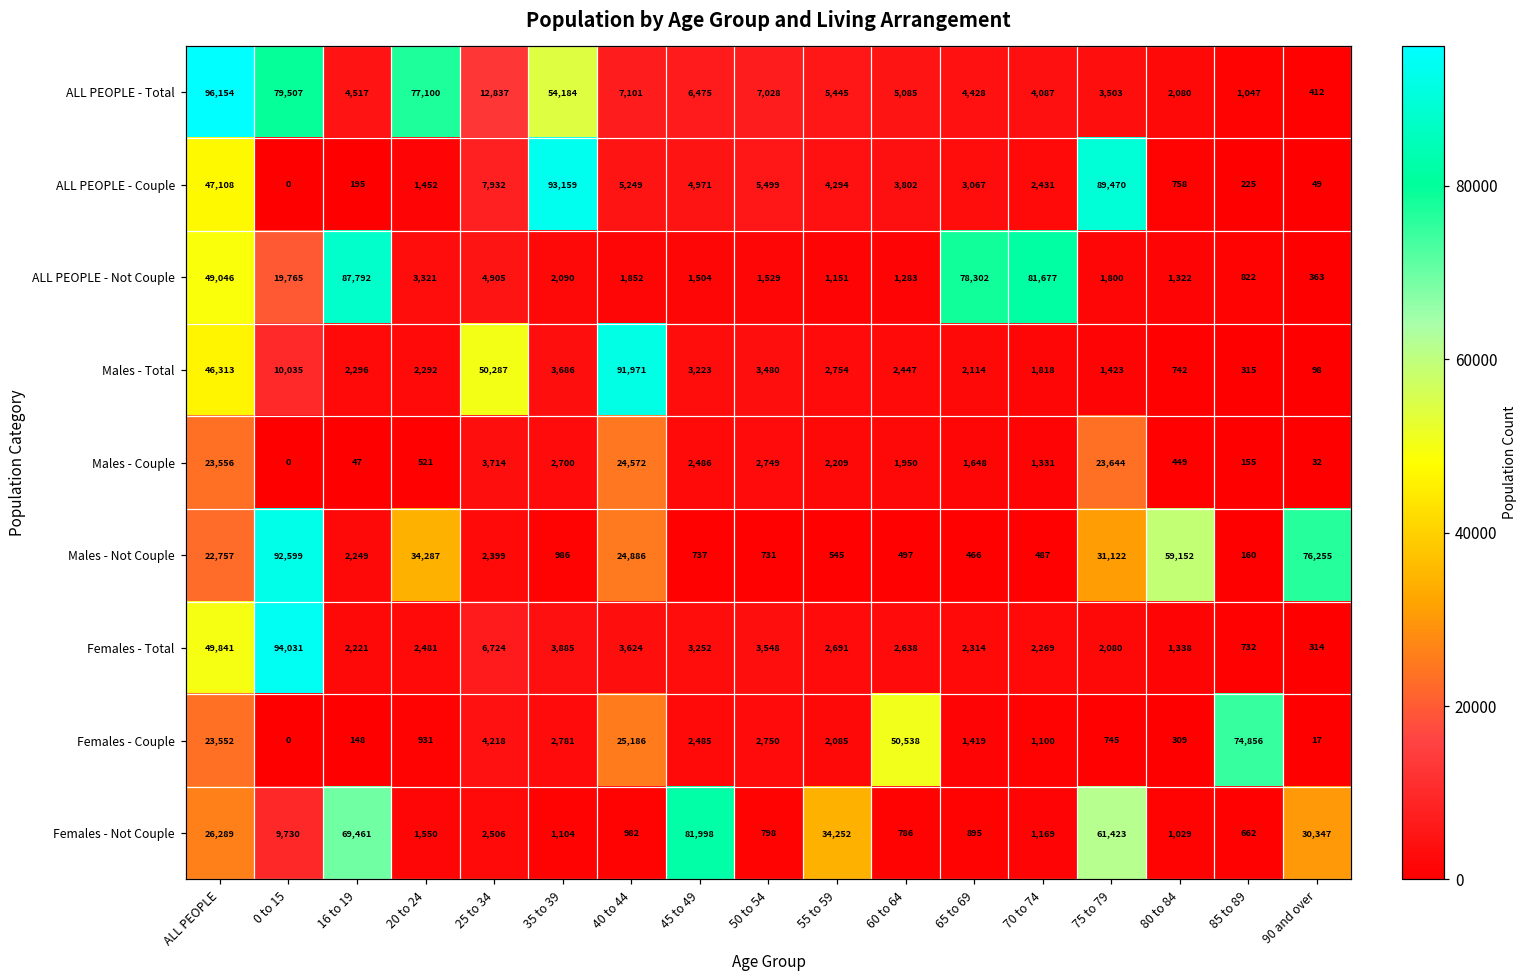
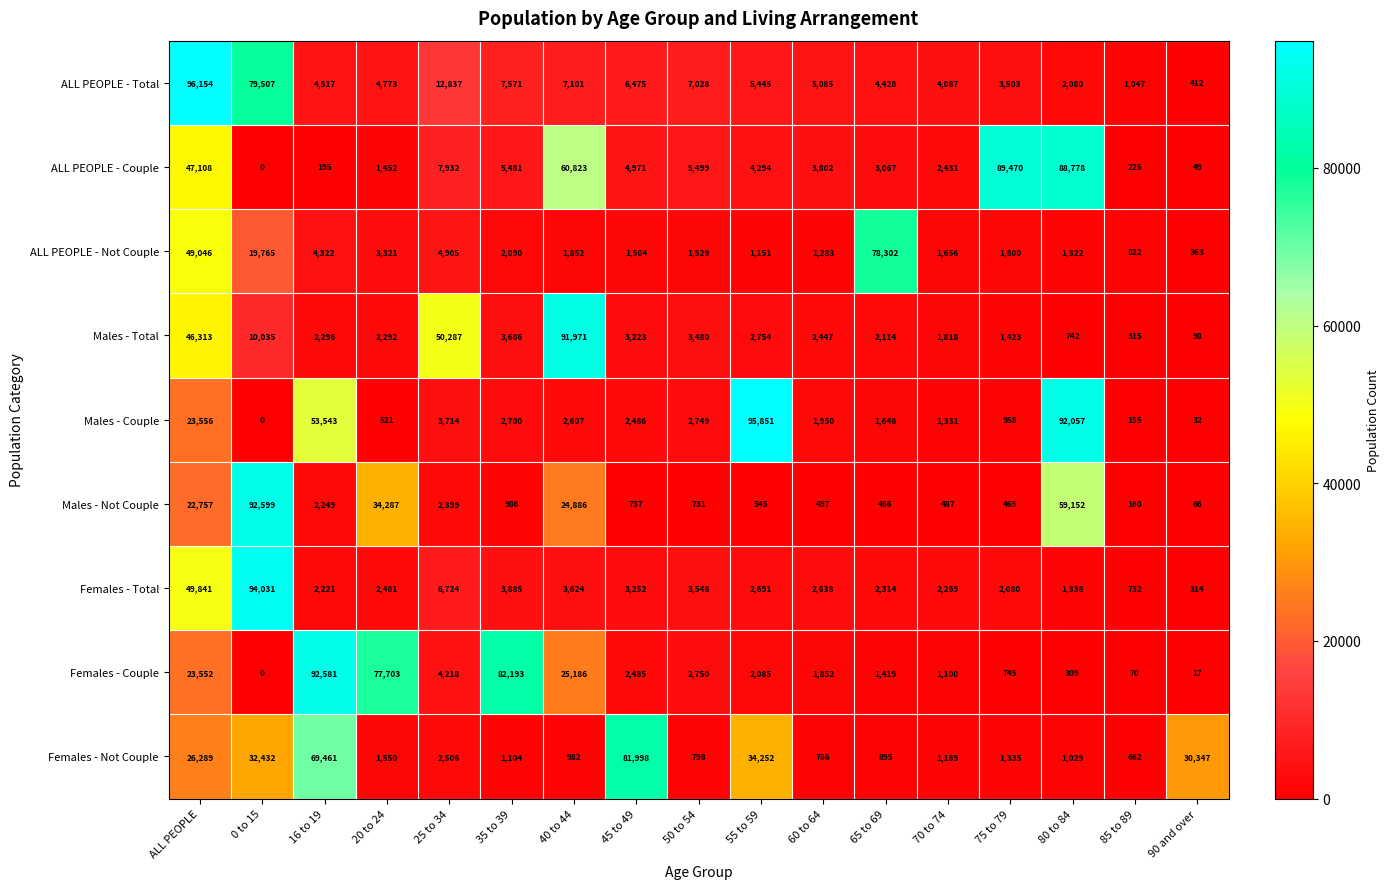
  {
    "ALL PEOPLE - Total": {
      "ALL PEOPLE": "96,154",
      "0 to 15": "79,507",
      "16 to 19": "4,517",
-     "20 to 24": "77,100",
+     "20 to 24": "4,773",
      "25 to 34": "12,837",
-     "35 to 39": "54,184",
+     "35 to 39": "7,571",
      "40 to 44": "7,101",
      "45 to 49": "6,475",
      "50 to 54": "7,028",
      "55 to 59": "5,445",
      "60 to 64": "5,085",
      "65 to 69": "4,428",
      "70 to 74": "4,087",
      "75 to 79": "3,503",
      "80 to 84": "2,080",
      "85 to 89": "1,047",
      "90 and over": "412"
    },
    "ALL PEOPLE - Couple": {
      "ALL PEOPLE": "47,108",
      "0 to 15": "0",
      "16 to 19": "195",
      "20 to 24": "1,452",
      "25 to 34": "7,932",
-     "35 to 39": "93,159",
-     "40 to 44": "5,249",
+     "35 to 39": "5,481",
+     "40 to 44": "60,823",
      "45 to 49": "4,971",
      "50 to 54": "5,499",
      "55 to 59": "4,294",
      "60 to 64": "3,802",
      "65 to 69": "3,067",
      "70 to 74": "2,431",
      "75 to 79": "89,470",
-     "80 to 84": "758",
+     "80 to 84": "88,778",
      "85 to 89": "225",
      "90 and over": "49"
    },
    "ALL PEOPLE - Not Couple": {
      "ALL PEOPLE": "49,046",
      "0 to 15": "19,765",
-     "16 to 19": "87,792",
+     "16 to 19": "4,322",
      "20 to 24": "3,321",
      "25 to 34": "4,905",
      "35 to 39": "2,090",
      "40 to 44": "1,852",
      "45 to 49": "1,504",
      "50 to 54": "1,529",
      "55 to 59": "1,151",
      "60 to 64": "1,283",
      "65 to 69": "78,302",
-     "70 to 74": "81,677",
+     "70 to 74": "1,656",
      "75 to 79": "1,800",
      "80 to 84": "1,322",
      "85 to 89": "822",
      "90 and over": "363"
    },
    "Males - Total": {
      "ALL PEOPLE": "46,313",
      "0 to 15": "10,035",
      "16 to 19": "2,296",
      "20 to 24": "2,292",
      "25 to 34": "50,287",
      "35 to 39": "3,686",
      "40 to 44": "91,971",
      "45 to 49": "3,223",
      "50 to 54": "3,480",
      "55 to 59": "2,754",
      "60 to 64": "2,447",
      "65 to 69": "2,114",
      "70 to 74": "1,818",
      "75 to 79": "1,423",
      "80 to 84": "742",
      "85 to 89": "315",
      "90 and over": "98"
    },
    "Males - Couple": {
      "ALL PEOPLE": "23,556",
      "0 to 15": "0",
-     "16 to 19": "47",
+     "16 to 19": "53,543",
      "20 to 24": "521",
      "25 to 34": "3,714",
      "35 to 39": "2,700",
-     "40 to 44": "24,572",
+     "40 to 44": "2,607",
      "45 to 49": "2,486",
      "50 to 54": "2,749",
-     "55 to 59": "2,209",
+     "55 to 59": "95,851",
      "60 to 64": "1,950",
      "65 to 69": "1,648",
      "70 to 74": "1,331",
-     "75 to 79": "23,644",
-     "80 to 84": "449",
+     "75 to 79": "958",
+     "80 to 84": "92,057",
      "85 to 89": "155",
      "90 and over": "32"
    },
    "Males - Not Couple": {
      "ALL PEOPLE": "22,757",
      "0 to 15": "92,599",
      "16 to 19": "2,249",
      "20 to 24": "34,287",
      "25 to 34": "2,399",
      "35 to 39": "986",
      "40 to 44": "24,886",
      "45 to 49": "737",
      "50 to 54": "731",
      "55 to 59": "545",
      "60 to 64": "497",
      "65 to 69": "466",
      "70 to 74": "487",
-     "75 to 79": "31,122",
+     "75 to 79": "465",
      "80 to 84": "59,152",
      "85 to 89": "160",
-     "90 and over": "76,255"
+     "90 and over": "66"
    },
    "Females - Total": {
      "ALL PEOPLE": "49,841",
      "0 to 15": "94,031",
      "16 to 19": "2,221",
      "20 to 24": "2,481",
      "25 to 34": "6,724",
      "35 to 39": "3,885",
      "40 to 44": "3,624",
      "45 to 49": "3,252",
      "50 to 54": "3,548",
      "55 to 59": "2,691",
      "60 to 64": "2,638",
      "65 to 69": "2,314",
      "70 to 74": "2,269",
      "75 to 79": "2,080",
      "80 to 84": "1,338",
      "85 to 89": "732",
      "90 and over": "314"
    },
    "Females - Couple": {
      "ALL PEOPLE": "23,552",
      "0 to 15": "0",
-     "16 to 19": "148",
-     "20 to 24": "931",
+     "16 to 19": "92,581",
+     "20 to 24": "77,703",
      "25 to 34": "4,218",
-     "35 to 39": "2,781",
+     "35 to 39": "82,193",
      "40 to 44": "25,186",
      "45 to 49": "2,485",
      "50 to 54": "2,750",
      "55 to 59": "2,085",
-     "60 to 64": "50,538",
+     "60 to 64": "1,852",
      "65 to 69": "1,419",
      "70 to 74": "1,100",
      "75 to 79": "745",
      "80 to 84": "309",
-     "85 to 89": "74,856",
+     "85 to 89": "70",
      "90 and over": "17"
    },
    "Females - Not Couple": {
      "ALL PEOPLE": "26,289",
-     "0 to 15": "9,730",
+     "0 to 15": "32,432",
      "16 to 19": "69,461",
      "20 to 24": "1,550",
      "25 to 34": "2,506",
      "35 to 39": "1,104",
      "40 to 44": "982",
      "45 to 49": "81,998",
      "50 to 54": "798",
      "55 to 59": "34,252",
      "60 to 64": "786",
      "65 to 69": "895",
      "70 to 74": "1,169",
-     "75 to 79": "61,423",
+     "75 to 79": "1,335",
      "80 to 84": "1,029",
      "85 to 89": "662",
      "90 and over": "30,347"
    }
  }
